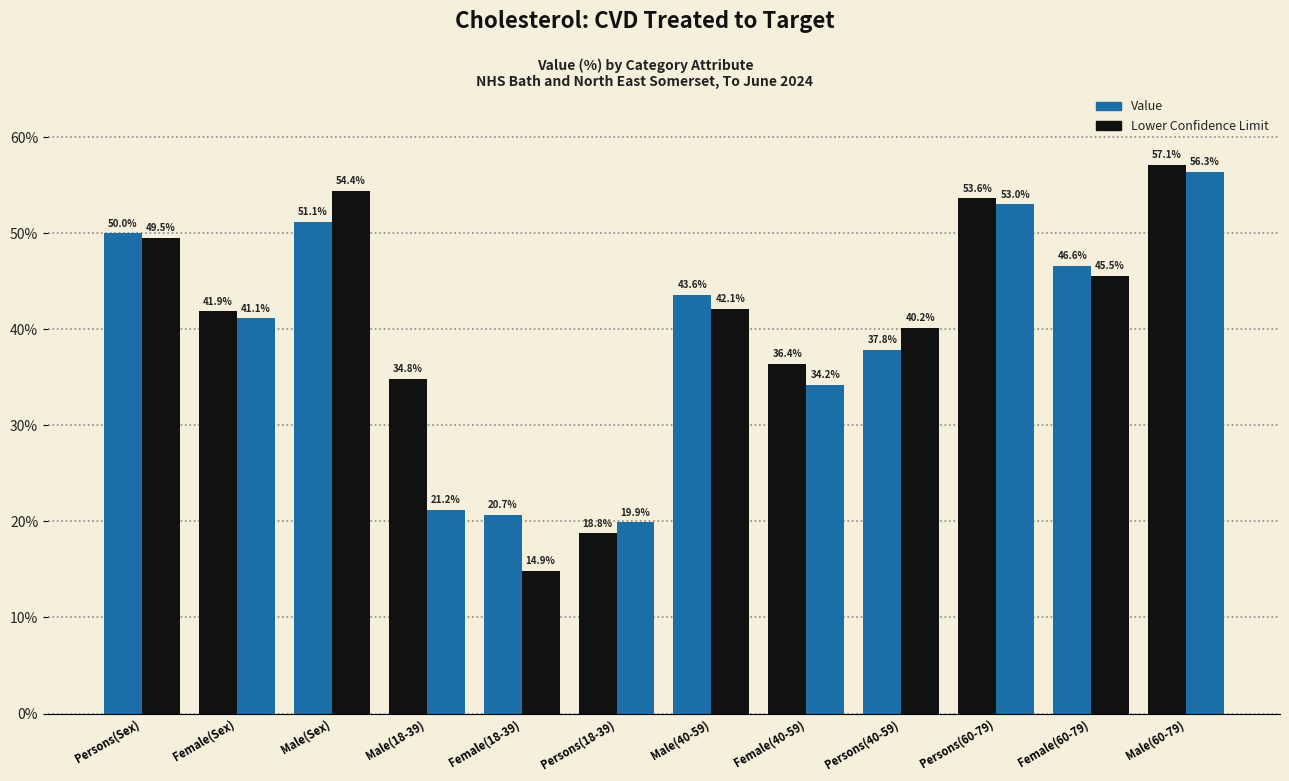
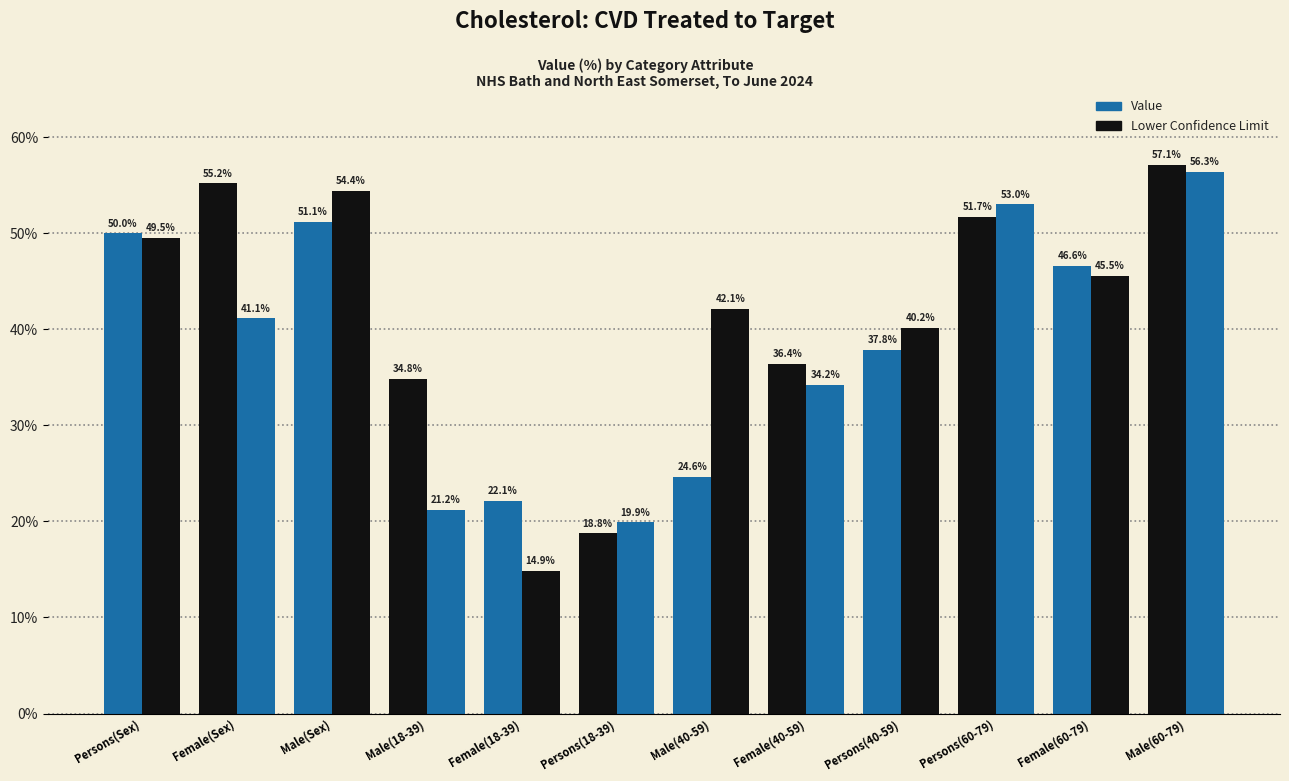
  {
    "Value": {
      "Persons(Sex)": "50.0%",
-     "Female(Sex)": "41.9%",
+     "Female(Sex)": "55.2%",
      "Male(Sex)": "51.1%",
      "Male(18-39)": "34.8%",
-     "Female(18-39)": "20.7%",
+     "Female(18-39)": "22.1%",
      "Persons(18-39)": "18.8%",
-     "Male(40-59)": "43.6%",
+     "Male(40-59)": "24.6%",
      "Female(40-59)": "36.4%",
      "Persons(40-59)": "37.8%",
-     "Persons(60-79)": "53.6%",
+     "Persons(60-79)": "51.7%",
      "Female(60-79)": "46.6%",
      "Male(60-79)": "57.1%"
    }
  }
